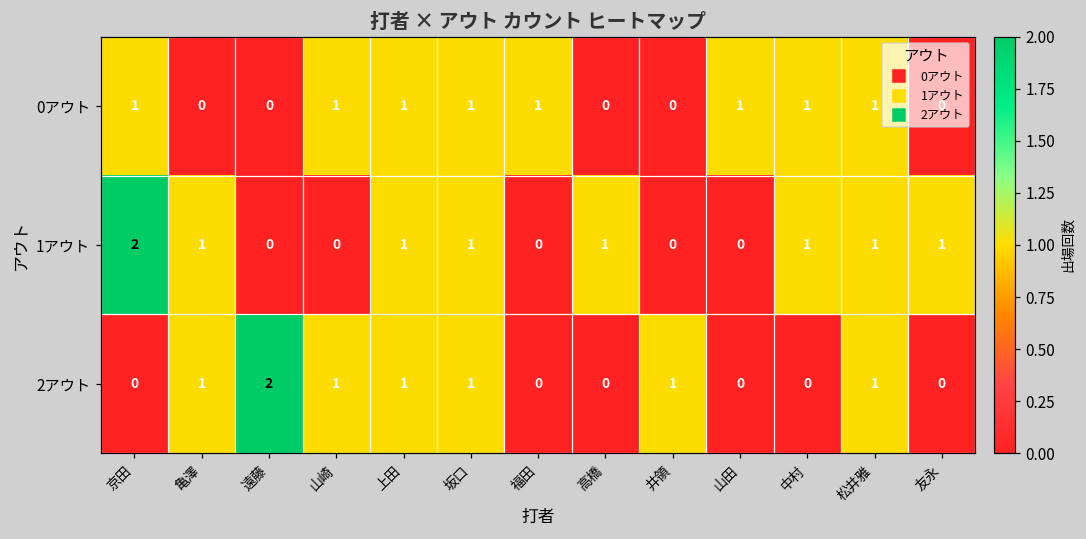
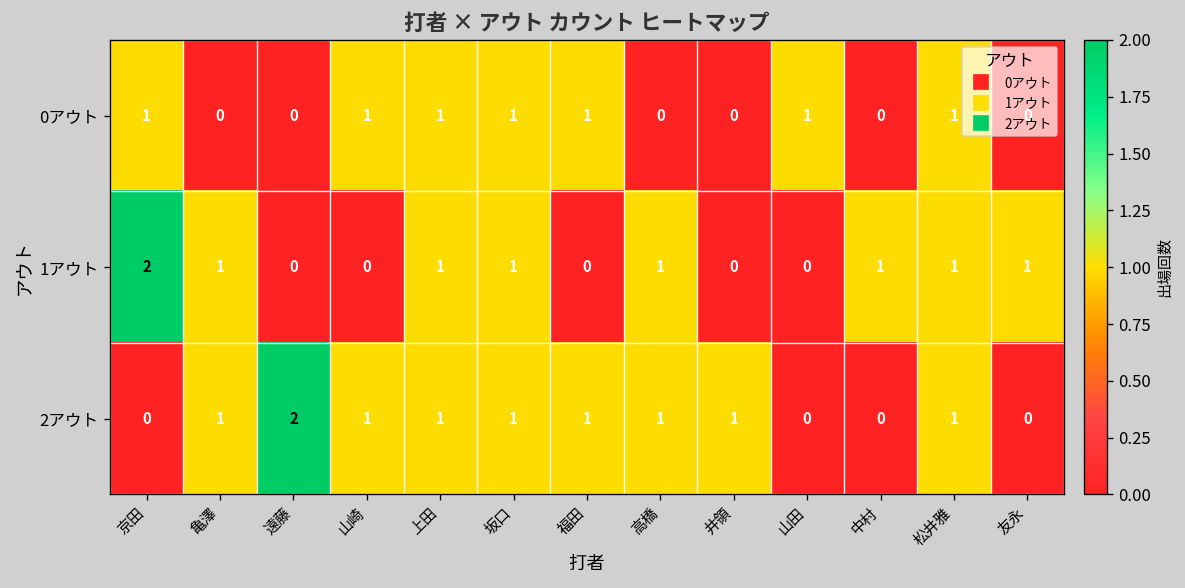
  {
    "0アウト": {
      "京田": 1,
      "亀澤": 0,
      "遠藤": 0,
      "山崎": 1,
      "上田": 1,
      "坂口": 1,
      "福田": 1,
      "高橋": 0,
      "井領": 0,
      "山田": 1,
-     "中村": 1,
+     "中村": 0,
      "松井雅": 1
    },
    "1アウト": {
      "京田": 2,
      "亀澤": 1,
      "遠藤": 0,
      "山崎": 0,
      "上田": 1,
      "坂口": 1,
      "福田": 0,
      "高橋": 1,
      "井領": 0,
      "山田": 0,
      "中村": 1,
      "松井雅": 1,
      "友永": 1
    },
    "2アウト": {
      "京田": 0,
      "亀澤": 1,
      "遠藤": 2,
      "山崎": 1,
      "上田": 1,
      "坂口": 1,
-     "福田": 0,
-     "高橋": 0,
+     "福田": 1,
+     "高橋": 1,
      "井領": 1,
      "山田": 0,
      "中村": 0,
      "松井雅": 1,
      "友永": 0
    }
  }
